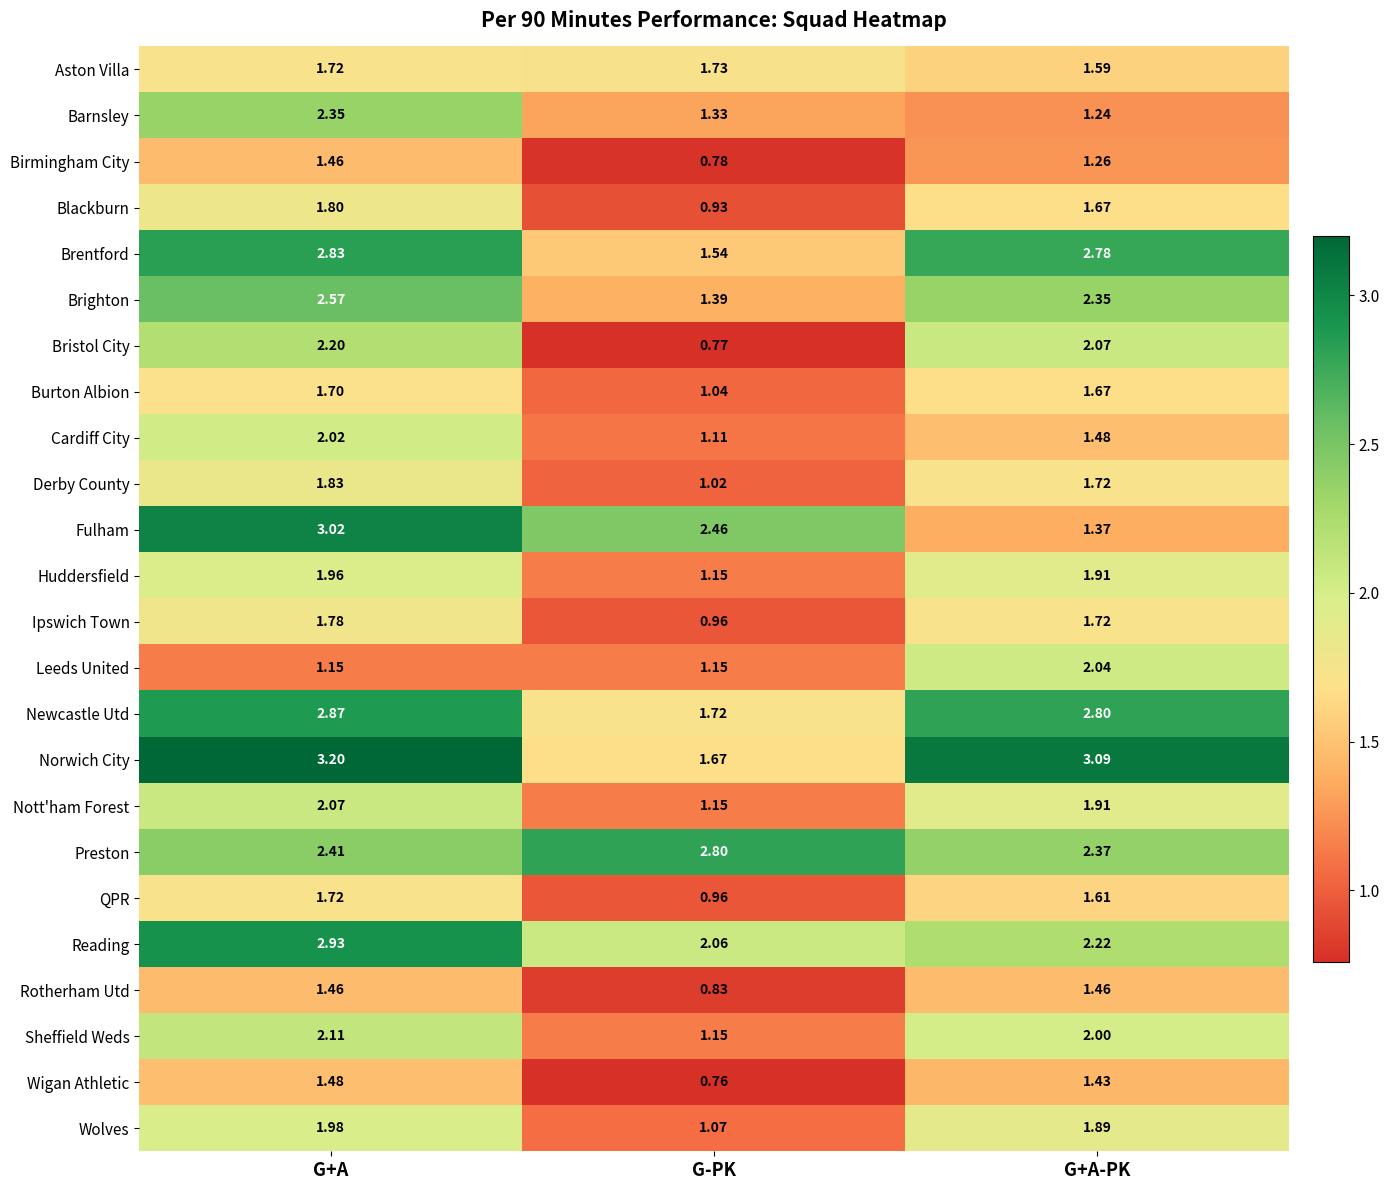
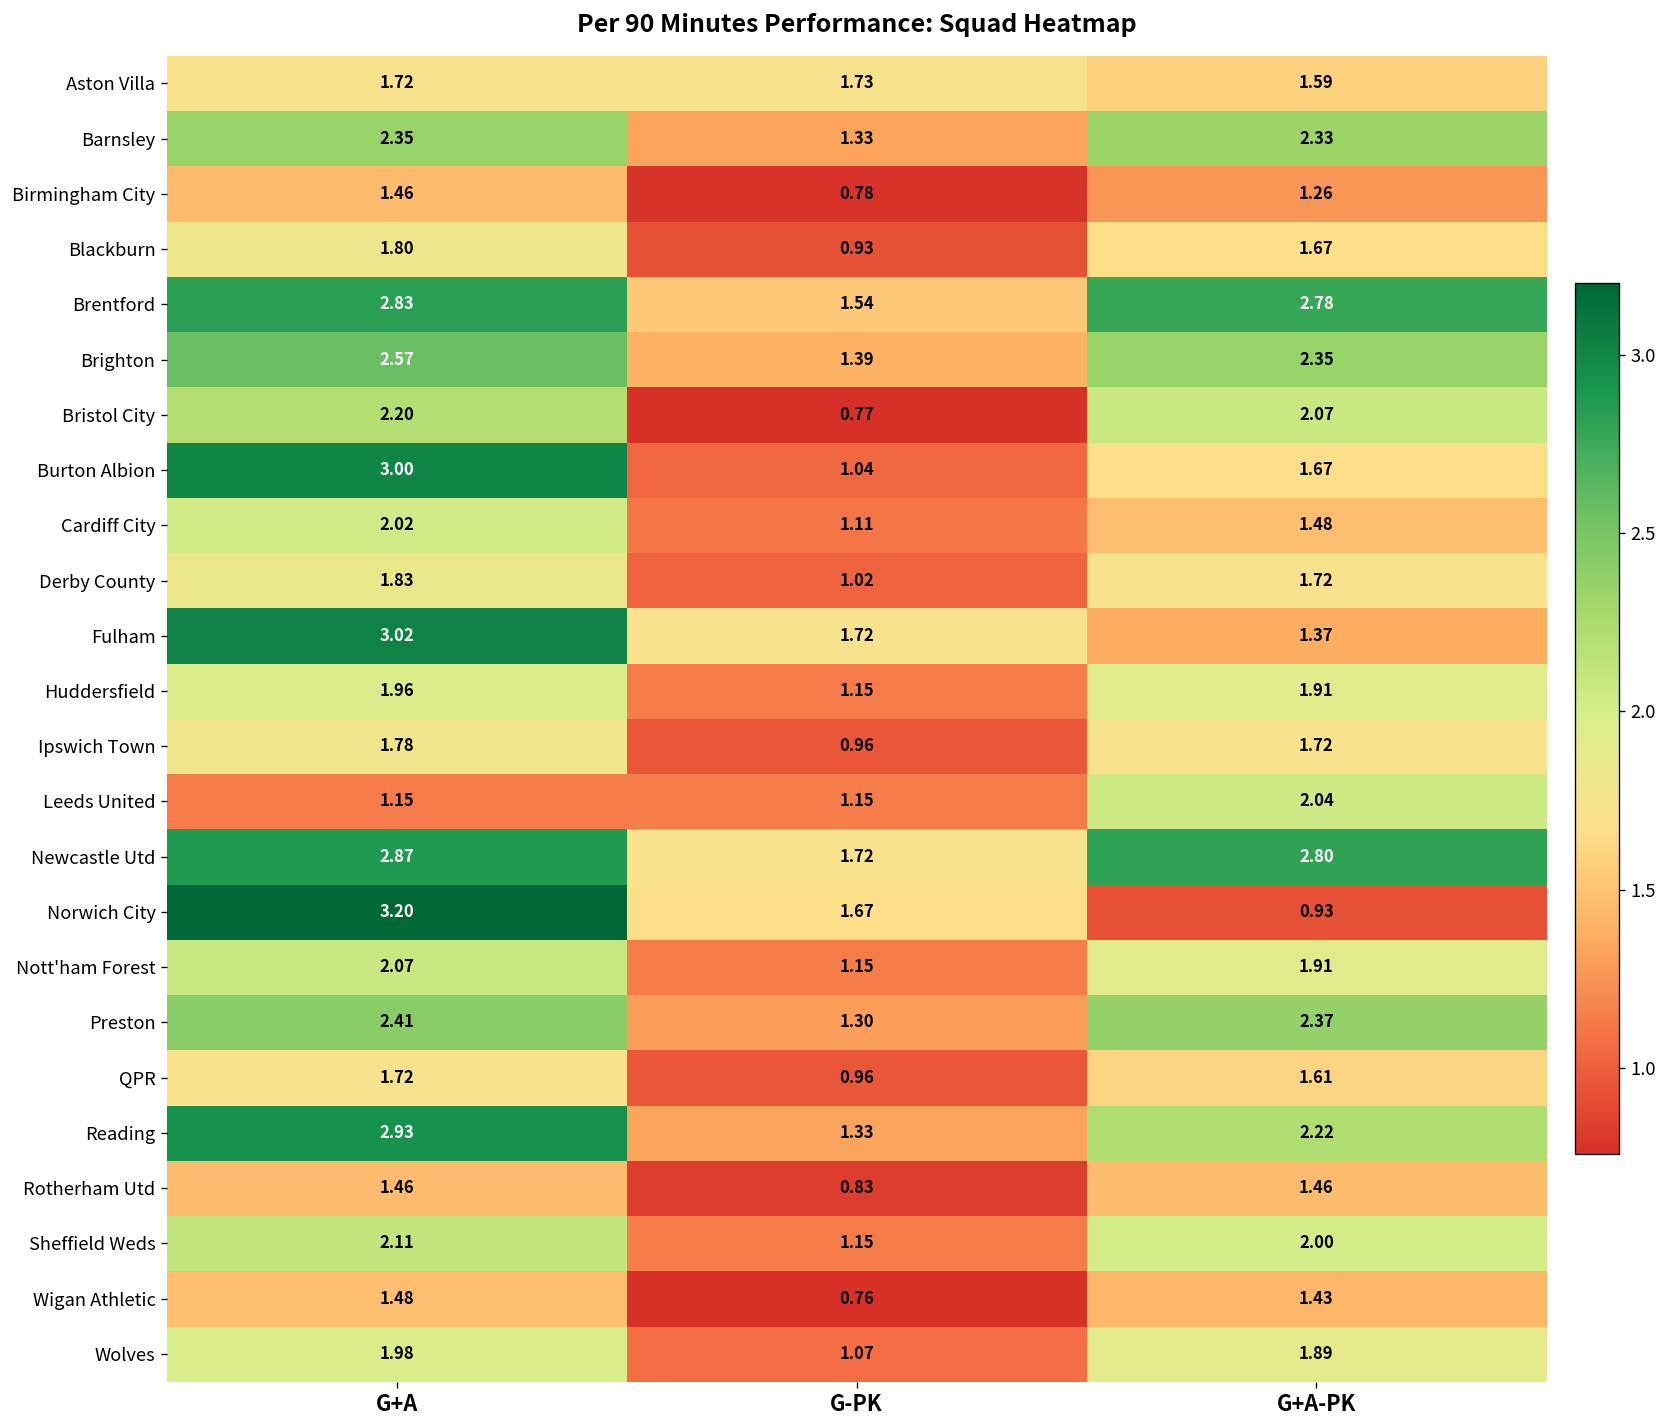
  {
    "Aston Villa": {
      "G+A": 1.72,
      "G-PK": 1.73,
      "G+A-PK": 1.59
    },
    "Barnsley": {
      "G+A": 2.35,
      "G-PK": 1.33,
-     "G+A-PK": 1.24
+     "G+A-PK": 2.33
    },
    "Birmingham City": {
      "G+A": 1.46,
      "G-PK": 0.78,
      "G+A-PK": 1.26
    },
    "Blackburn": {
      "G+A": 1.80,
      "G-PK": 0.93,
      "G+A-PK": 1.67
    },
    "Brentford": {
      "G+A": 2.83,
      "G-PK": 1.54,
      "G+A-PK": 2.78
    },
    "Brighton": {
      "G+A": 2.57,
      "G-PK": 1.39,
      "G+A-PK": 2.35
    },
    "Bristol City": {
      "G+A": 2.20,
      "G-PK": 0.77,
      "G+A-PK": 2.07
    },
    "Burton Albion": {
-     "G+A": 1.70,
+     "G+A": 3.00,
      "G-PK": 1.04,
      "G+A-PK": 1.67
    },
    "Cardiff City": {
      "G+A": 2.02,
      "G-PK": 1.11,
      "G+A-PK": 1.48
    },
    "Derby County": {
      "G+A": 1.83,
      "G-PK": 1.02,
      "G+A-PK": 1.72
    },
    "Fulham": {
      "G+A": 3.02,
-     "G-PK": 2.46,
+     "G-PK": 1.72,
      "G+A-PK": 1.37
    },
    "Huddersfield": {
      "G+A": 1.96,
      "G-PK": 1.15,
      "G+A-PK": 1.91
    },
    "Ipswich Town": {
      "G+A": 1.78,
      "G-PK": 0.96,
      "G+A-PK": 1.72
    },
    "Leeds United": {
      "G+A": 1.15,
      "G-PK": 1.15,
      "G+A-PK": 2.04
    },
    "Newcastle Utd": {
      "G+A": 2.87,
      "G-PK": 1.72,
      "G+A-PK": 2.80
    },
    "Norwich City": {
      "G+A": 3.20,
      "G-PK": 1.67,
-     "G+A-PK": 3.09
+     "G+A-PK": 0.93
    },
    "Nott'ham Forest": {
      "G+A": 2.07,
      "G-PK": 1.15,
      "G+A-PK": 1.91
    },
    "Preston": {
      "G+A": 2.41,
-     "G-PK": 2.80,
+     "G-PK": 1.30,
      "G+A-PK": 2.37
    },
    "QPR": {
      "G+A": 1.72,
      "G-PK": 0.96,
      "G+A-PK": 1.61
    },
    "Reading": {
      "G+A": 2.93,
-     "G-PK": 2.06,
+     "G-PK": 1.33,
      "G+A-PK": 2.22
    },
    "Rotherham Utd": {
      "G+A": 1.46,
      "G-PK": 0.83,
      "G+A-PK": 1.46
    },
    "Sheffield Weds": {
      "G+A": 2.11,
      "G-PK": 1.15,
      "G+A-PK": 2.00
    },
    "Wigan Athletic": {
      "G+A": 1.48,
      "G-PK": 0.76,
      "G+A-PK": 1.43
    },
    "Wolves": {
      "G+A": 1.98,
      "G-PK": 1.07,
      "G+A-PK": 1.89
    }
  }
